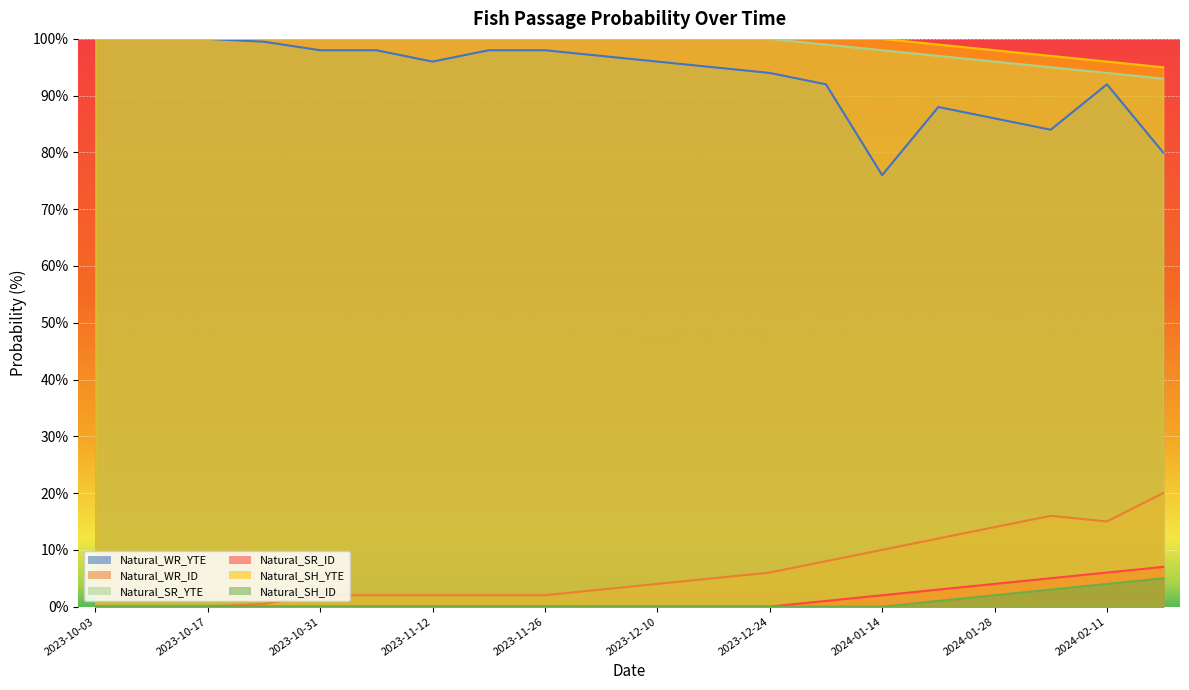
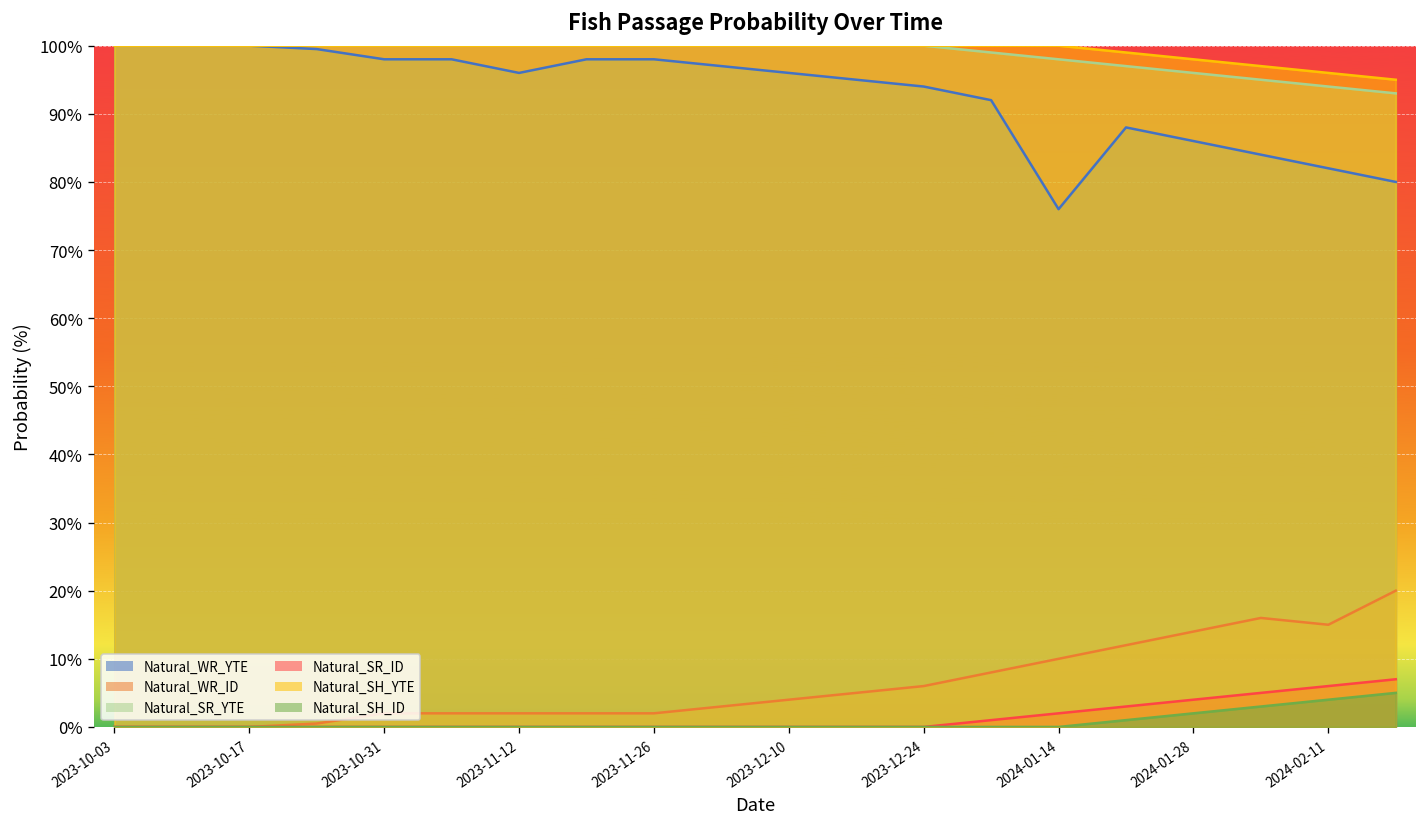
  {
    "Natural_WR_YTE": {
      "2023-10-31": "98%",
      "2023-11-12": "96%",
      "2023-11-26": "98%",
      "2023-12-10": "96%",
      "2023-12-24": "94%",
      "2024-01-14": "76%",
      "2024-01-28": "86%",
-     "2024-02-11": "92%"
+     "2024-02-11": "82%"
    },
    "Natural_SR_YTE": {
      "2024-01-14": "98%",
      "2024-01-28": "96%",
      "2024-02-11": "94%"
    },
    "Natural_SH_YTE": {
      "2024-01-14": "100%",
      "2024-01-28": "98%",
      "2024-02-11": "96%"
    },
    "Natural_SH_ID": {
      "2024-01-14": "0%",
      "2024-01-28": "2%",
      "2024-02-11": "4%"
    }
  }
